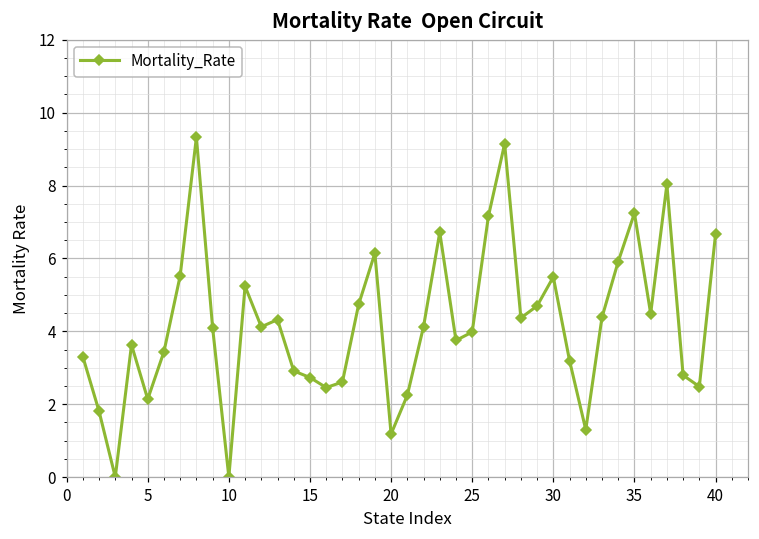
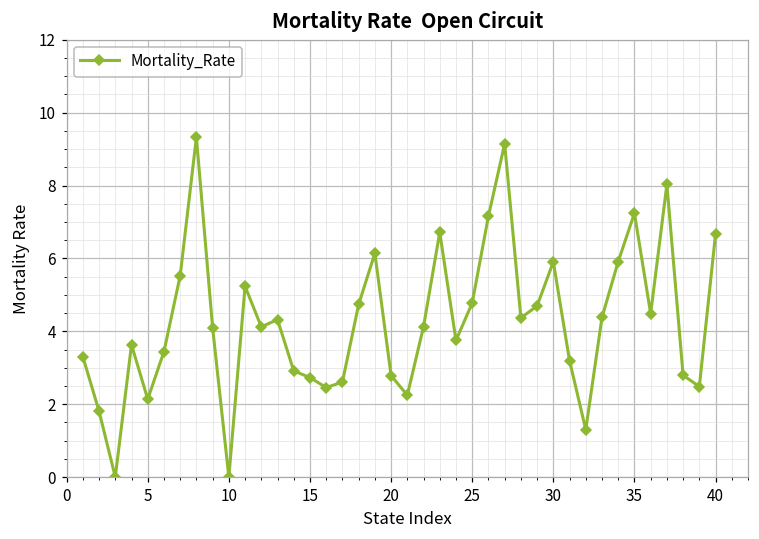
  {
    "5": 2.1,
    "10": 0.0,
    "15": 2.7,
-   "20": 1.2,
-   "25": 4.0,
-   "30": 5.5,
+   "20": 2.8,
+   "25": 4.8,
+   "30": 5.9,
    "35": 7.2,
    "40": 6.7
  }
